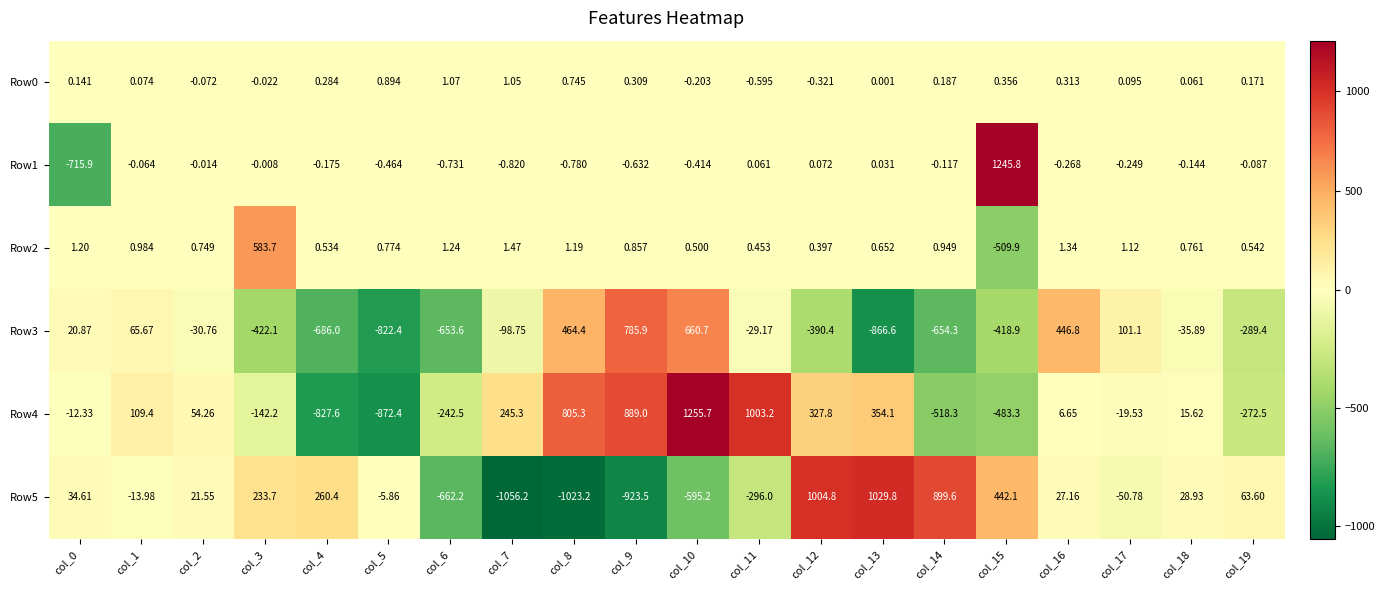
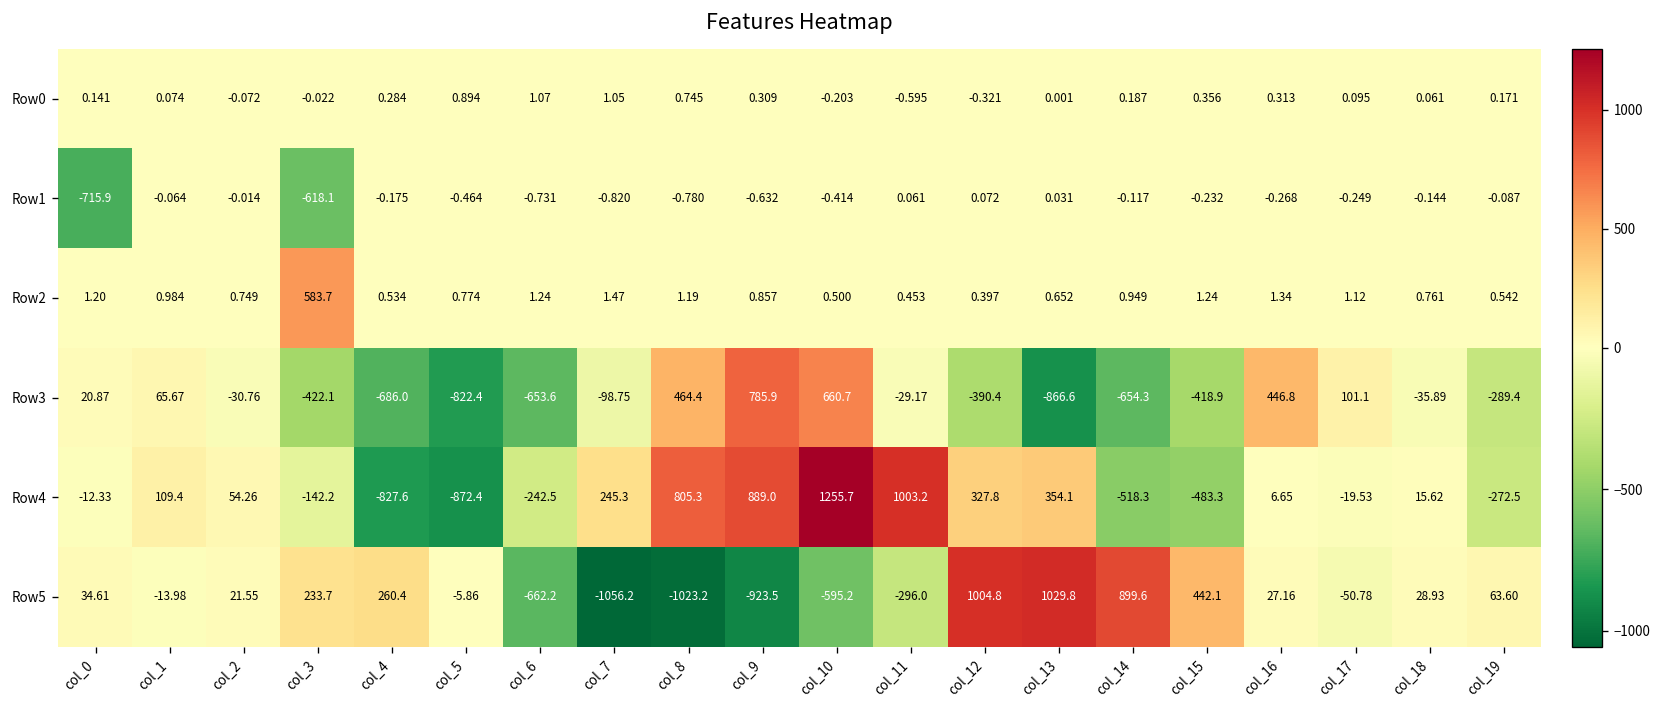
  {
    "Row0": {
      "col_0": 0.141,
      "col_1": 0.074,
      "col_2": -0.072,
      "col_3": -0.022,
      "col_4": 0.284,
      "col_5": 0.894,
      "col_6": 1.07,
      "col_7": 1.05,
      "col_8": 0.745,
      "col_9": 0.309,
      "col_10": -0.203,
      "col_11": -0.595,
      "col_12": -0.321,
      "col_13": 0.001,
      "col_14": 0.187,
      "col_15": 0.356,
      "col_16": 0.313,
      "col_17": 0.095,
      "col_18": 0.061,
      "col_19": 0.171
    },
    "Row1": {
      "col_0": -715.9,
      "col_1": -0.064,
      "col_2": -0.014,
-     "col_3": -0.008,
+     "col_3": -618.1,
      "col_4": -0.175,
      "col_5": -0.464,
      "col_6": -0.731,
      "col_7": -0.820,
      "col_8": -0.780,
      "col_9": -0.632,
      "col_10": -0.414,
      "col_11": 0.061,
      "col_12": 0.072,
      "col_13": 0.031,
      "col_14": -0.117,
-     "col_15": 1245.8,
+     "col_15": -0.232,
      "col_16": -0.268,
      "col_17": -0.249,
      "col_18": -0.144,
      "col_19": -0.087
    },
    "Row2": {
      "col_0": 1.20,
      "col_1": 0.984,
      "col_2": 0.749,
      "col_3": 583.7,
      "col_4": 0.534,
      "col_5": 0.774,
      "col_6": 1.24,
      "col_7": 1.47,
      "col_8": 1.19,
      "col_9": 0.857,
      "col_10": 0.500,
      "col_11": 0.453,
      "col_12": 0.397,
      "col_13": 0.652,
      "col_14": 0.949,
-     "col_15": -509.9,
+     "col_15": 1.24,
      "col_16": 1.34,
      "col_17": 1.12,
      "col_18": 0.761,
      "col_19": 0.542
    },
    "Row3": {
      "col_0": 20.87,
      "col_1": 65.67,
      "col_2": -30.76,
      "col_3": -422.1,
      "col_4": -686.0,
      "col_5": -822.4,
      "col_6": -653.6,
      "col_7": -98.75,
      "col_8": 464.4,
      "col_9": 785.9,
      "col_10": 660.7,
      "col_11": -29.17,
      "col_12": -390.4,
      "col_13": -866.6,
      "col_14": -654.3,
      "col_15": -418.9,
      "col_16": 446.8,
      "col_17": 101.1,
      "col_18": -35.89,
      "col_19": -289.4
    },
    "Row4": {
      "col_0": -12.33,
      "col_1": 109.4,
      "col_2": 54.26,
      "col_3": -142.2,
      "col_4": -827.6,
      "col_5": -872.4,
      "col_6": -242.5,
      "col_7": 245.3,
      "col_8": 805.3,
      "col_9": 889.0,
      "col_10": 1255.7,
      "col_11": 1003.2,
      "col_12": 327.8,
      "col_13": 354.1,
      "col_14": -518.3,
      "col_15": -483.3,
      "col_16": 6.65,
      "col_17": -19.53,
      "col_18": 15.62,
      "col_19": -272.5
    },
    "Row5": {
      "col_0": 34.61,
      "col_1": -13.98,
      "col_2": 21.55,
      "col_3": 233.7,
      "col_4": 260.4,
      "col_5": -5.86,
      "col_6": -662.2,
      "col_7": -1056.2,
      "col_8": -1023.2,
      "col_9": -923.5,
      "col_10": -595.2,
      "col_11": -296.0,
      "col_12": 1004.8,
      "col_13": 1029.8,
      "col_14": 899.6,
      "col_15": 442.1,
      "col_16": 27.16,
      "col_17": -50.78,
      "col_18": 28.93,
      "col_19": 63.60
    }
  }
